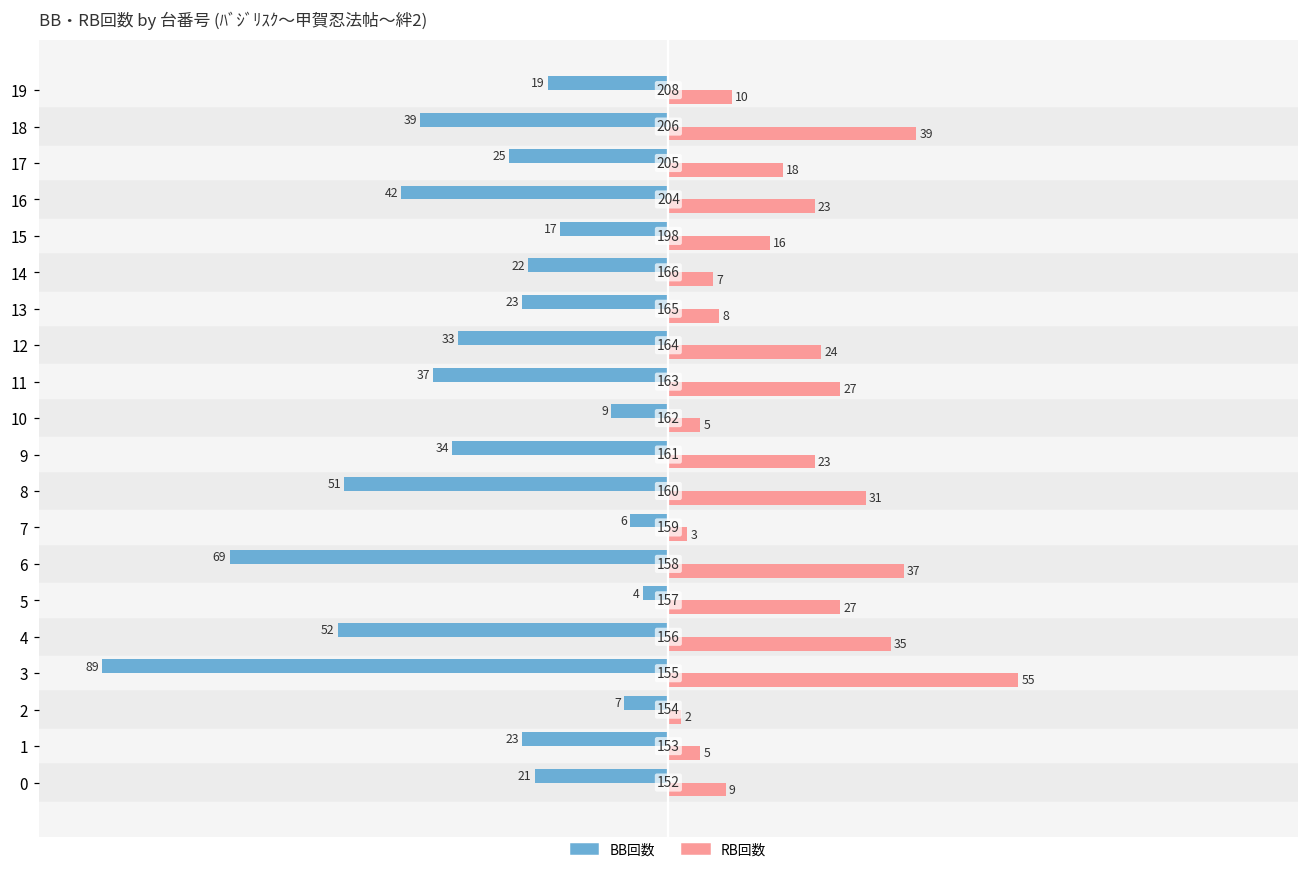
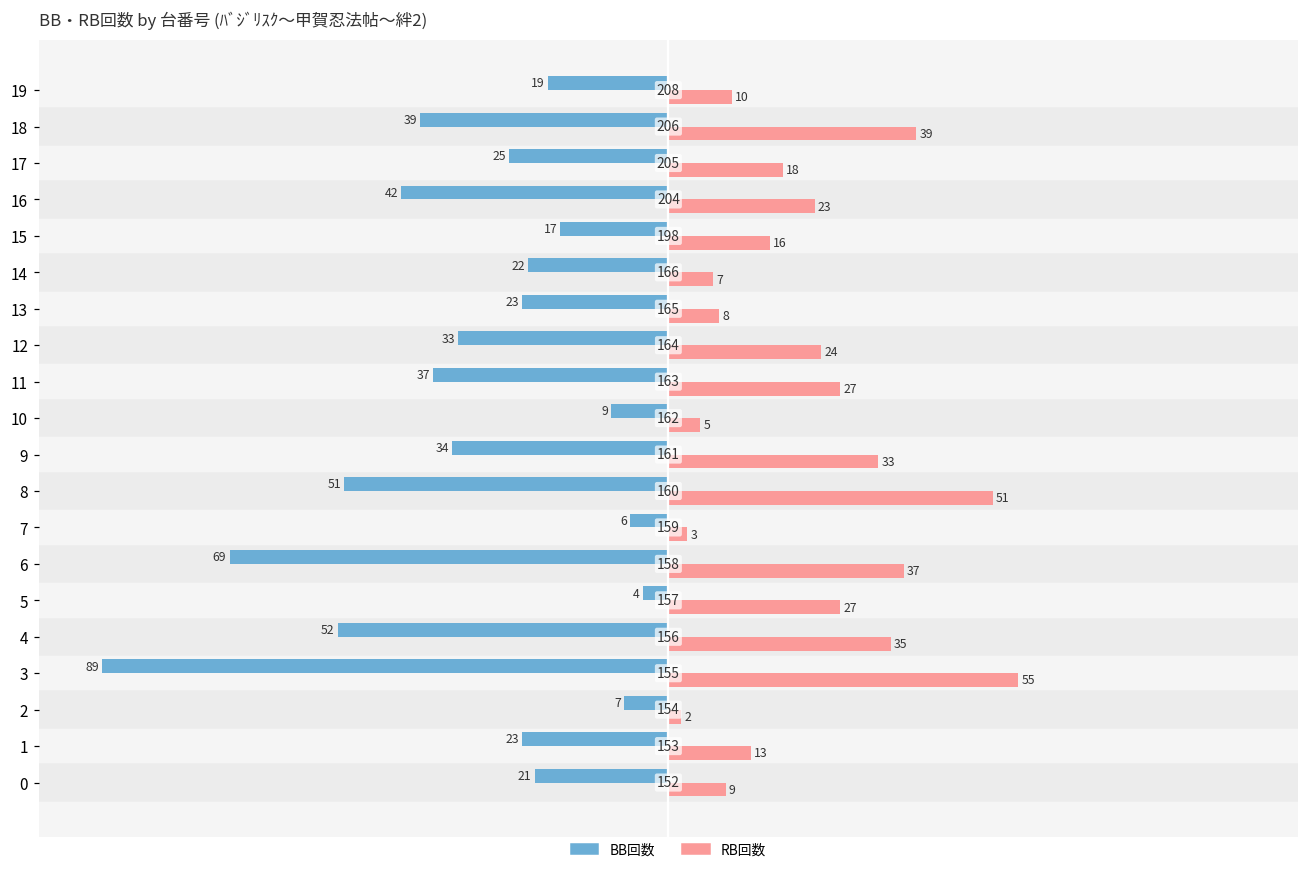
  {
    "RB回数": {
      "19": 10,
      "18": 39,
      "17": 18,
      "16": 23,
      "15": 16,
      "14": 7,
      "13": 8,
      "12": 24,
      "11": 27,
      "10": 5,
-     "9": 23,
-     "8": 31,
+     "9": 33,
+     "8": 51,
      "7": 3,
      "6": 37,
      "5": 27,
      "4": 35,
      "3": 55,
-     "1": 5,
+     "1": 13,
      "0": 9
    }
  }
